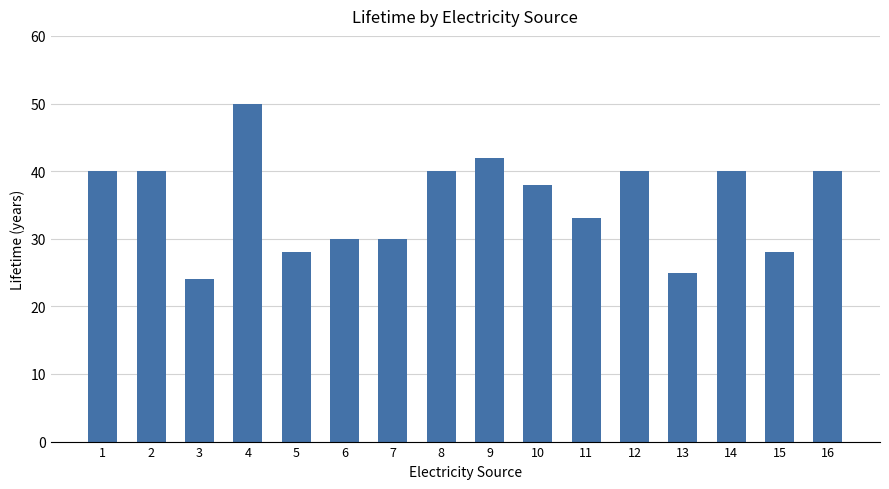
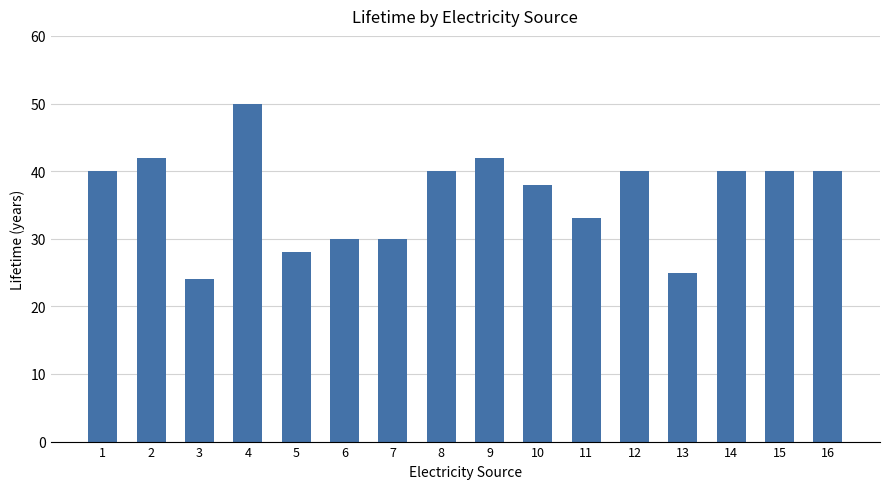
  {
    "1": 40,
-   "2": 40,
+   "2": 42,
    "3": 24,
    "4": 50,
    "5": 28,
    "6": 30,
    "7": 30,
    "8": 40,
    "9": 42,
    "10": 38,
    "11": 33,
    "12": 40,
    "13": 25,
    "14": 40,
-   "15": 28,
+   "15": 40,
    "16": 40
  }
